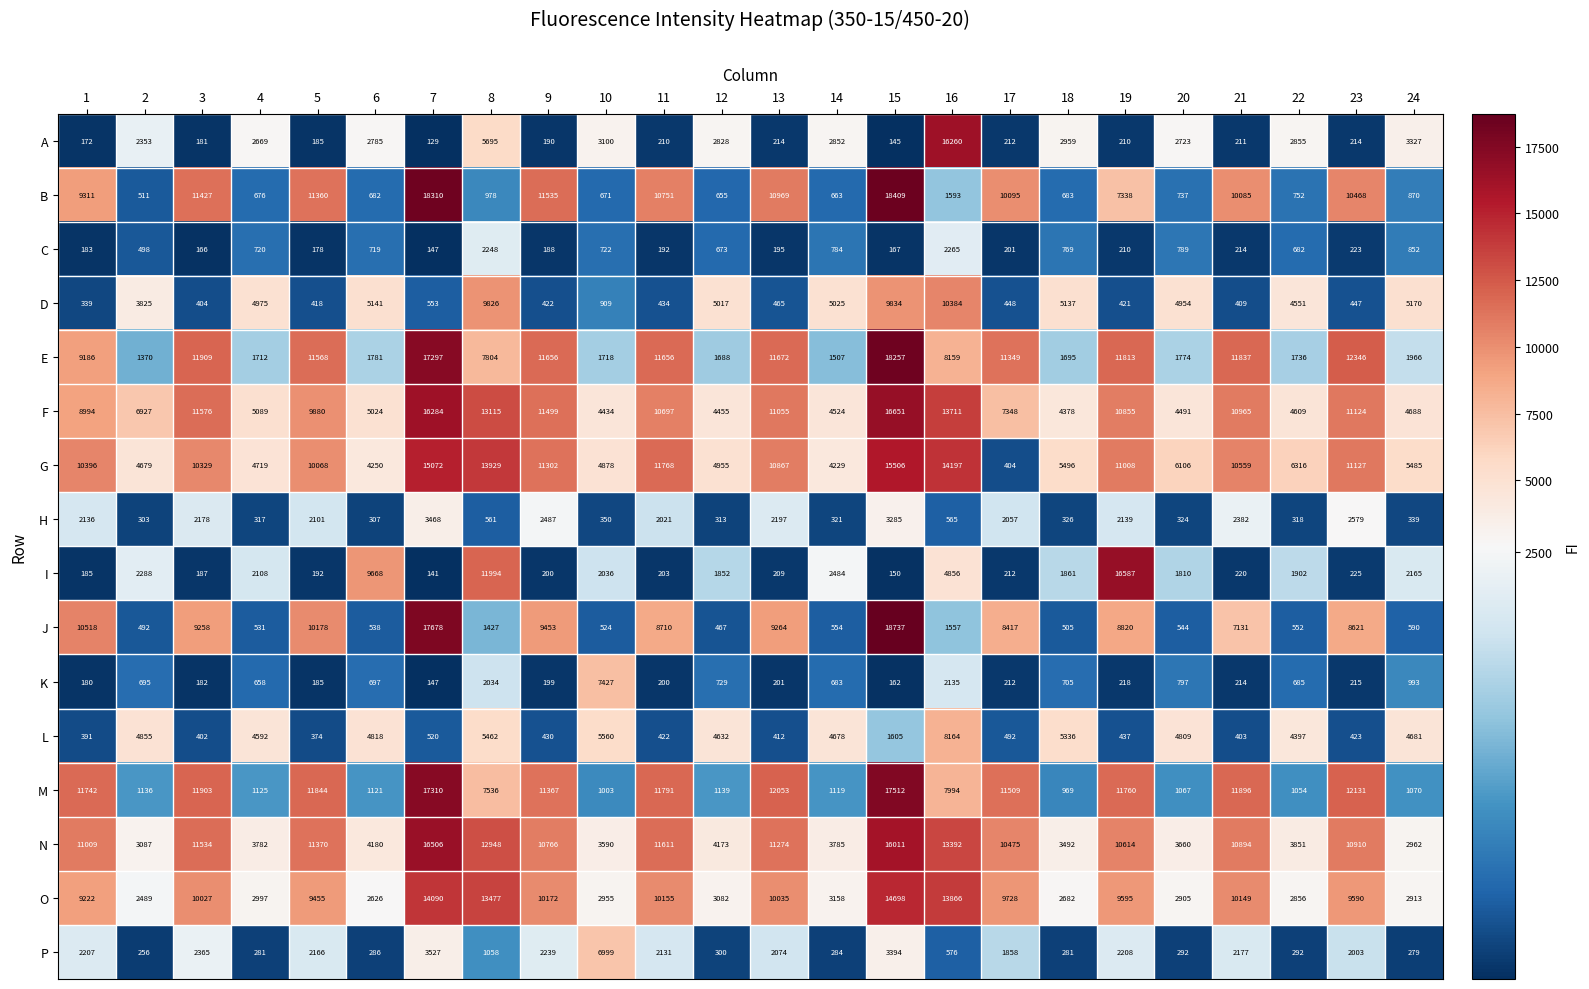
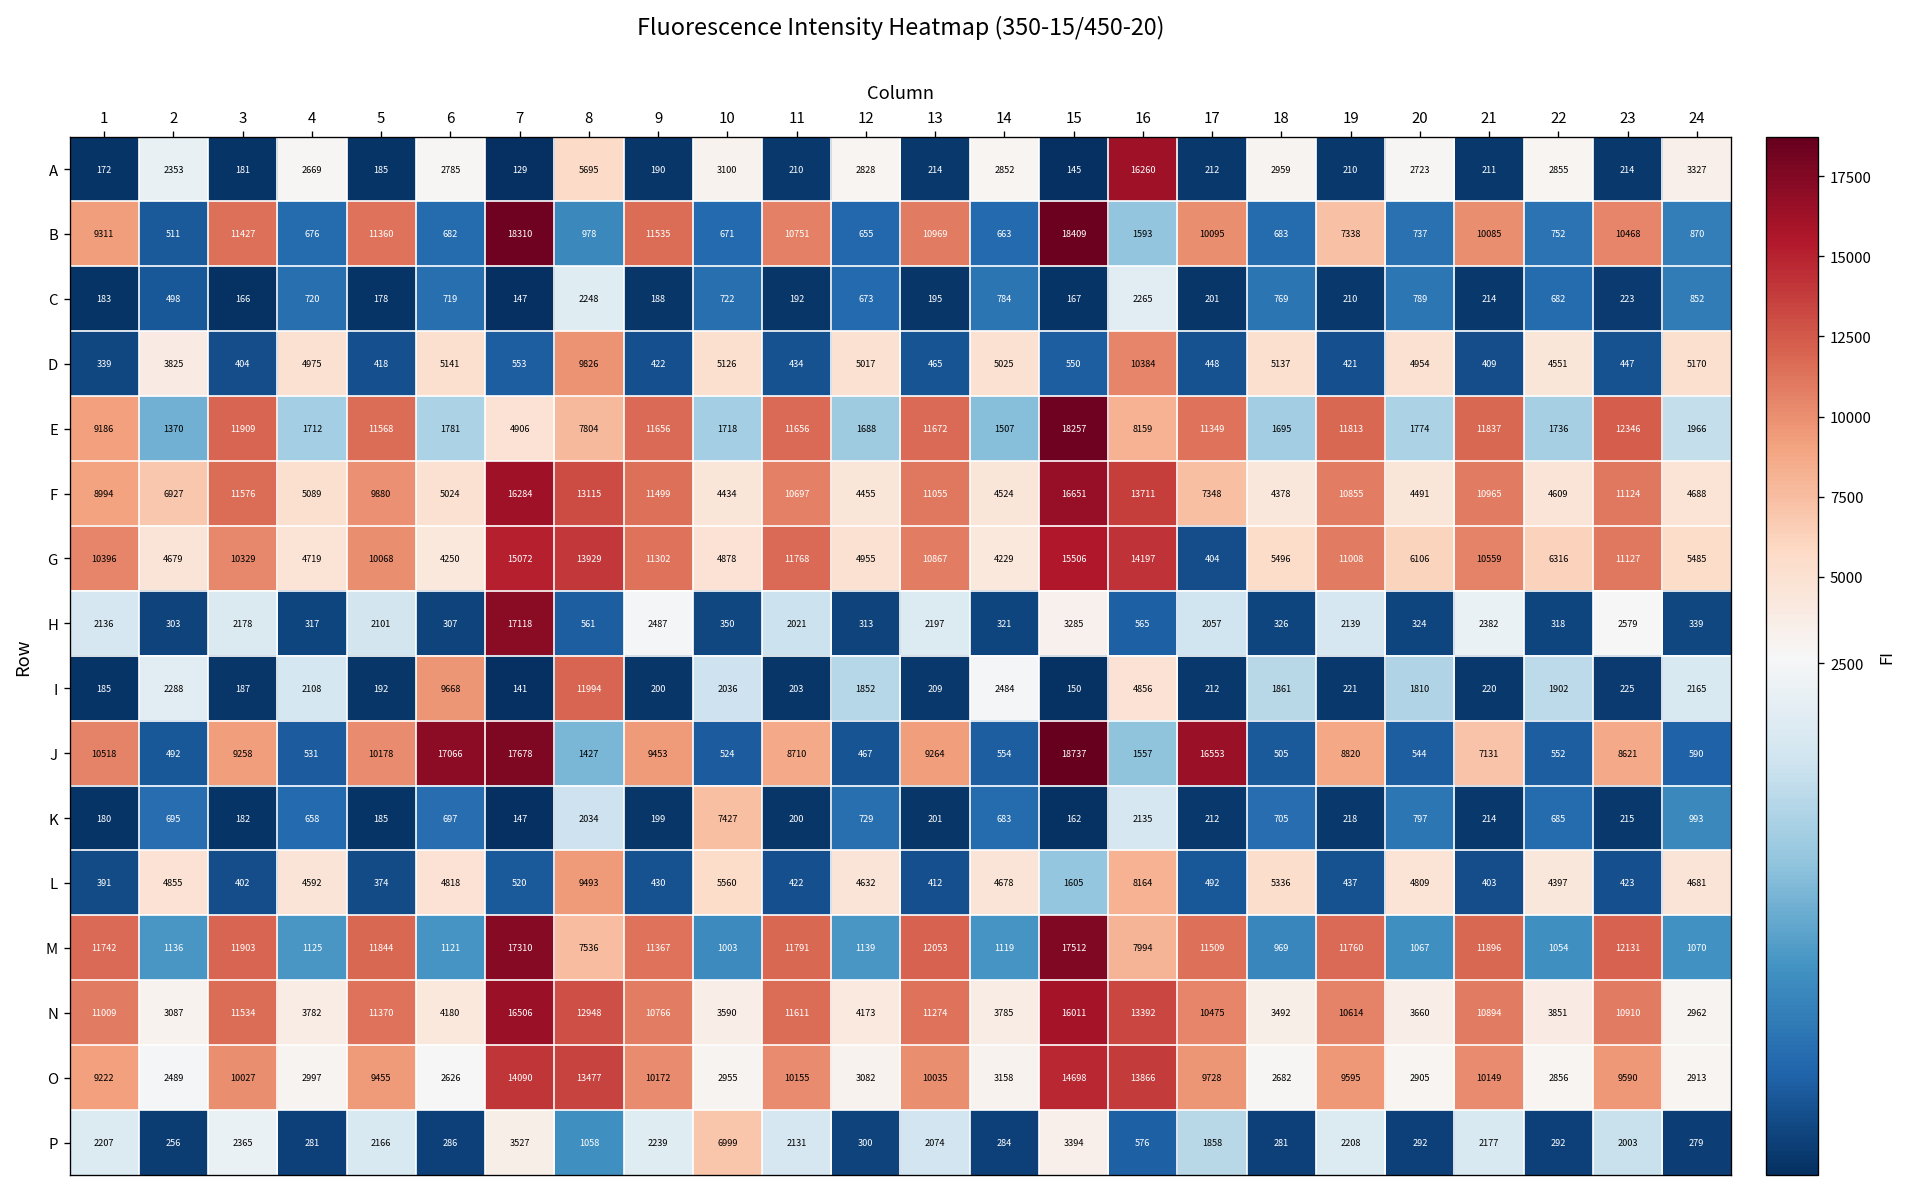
  {
    "D": {
      "1": 339,
      "2": 3825,
      "3": 404,
      "4": 4975,
      "5": 418,
      "6": 5141,
      "7": 553,
      "8": 9826,
      "9": 422,
-     "10": 909,
+     "10": 5126,
      "11": 434,
      "12": 5017,
      "13": 465,
      "14": 5025,
-     "15": 9834,
+     "15": 550,
      "16": 10384,
      "17": 448,
      "18": 5137,
      "19": 421,
      "20": 4954,
      "21": 409,
      "22": 4551,
      "23": 447,
      "24": 5170
    },
    "E": {
      "1": 9186,
      "2": 1370,
      "3": 11909,
      "4": 1712,
      "5": 11568,
      "6": 1781,
-     "7": 17297,
+     "7": 4906,
      "8": 7804,
      "9": 11656,
      "10": 1718,
      "11": 11656,
      "12": 1688,
      "13": 11672,
      "14": 1507,
      "15": 18257,
      "16": 8159,
      "17": 11349,
      "18": 1695,
      "19": 11813,
      "20": 1774,
      "21": 11837,
      "22": 1736,
      "23": 12346,
      "24": 1966
    },
    "H": {
      "1": 2136,
      "2": 303,
      "3": 2178,
      "4": 317,
      "5": 2101,
      "6": 307,
-     "7": 3468,
+     "7": 17118,
      "8": 561,
      "9": 2487,
      "10": 350,
      "11": 2021,
      "12": 313,
      "13": 2197,
      "14": 321,
      "15": 3285,
      "16": 565,
      "17": 2057,
      "18": 326,
      "19": 2139,
      "20": 324,
      "21": 2382,
      "22": 318,
      "23": 2579,
      "24": 339
    },
    "I": {
      "1": 185,
      "2": 2288,
      "3": 187,
      "4": 2108,
      "5": 192,
      "6": 9668,
      "7": 141,
      "8": 11994,
      "9": 200,
      "10": 2036,
      "11": 203,
      "12": 1852,
      "13": 209,
      "14": 2484,
      "15": 150,
      "16": 4856,
      "17": 212,
      "18": 1861,
-     "19": 16587,
+     "19": 221,
      "20": 1810,
      "21": 220,
      "22": 1902,
      "23": 225,
      "24": 2165
    },
    "J": {
      "1": 10518,
      "2": 492,
      "3": 9258,
      "4": 531,
      "5": 10178,
-     "6": 538,
+     "6": 17066,
      "7": 17678,
      "8": 1427,
      "9": 9453,
      "10": 524,
      "11": 8710,
      "12": 467,
      "13": 9264,
      "14": 554,
      "15": 18737,
      "16": 1557,
-     "17": 8417,
+     "17": 16553,
      "18": 505,
      "19": 8820,
      "20": 544,
      "21": 7131,
      "22": 552,
      "23": 8621,
      "24": 590
    },
    "L": {
      "1": 391,
      "2": 4855,
      "3": 402,
      "4": 4592,
      "5": 374,
      "6": 4818,
      "7": 520,
-     "8": 5462,
+     "8": 9493,
      "9": 430,
      "10": 5560,
      "11": 422,
      "12": 4632,
      "13": 412,
      "14": 4678,
      "15": 1605,
      "16": 8164,
      "17": 492,
      "18": 5336,
      "19": 437,
      "20": 4809,
      "21": 403,
      "22": 4397,
      "23": 423,
      "24": 4681
    }
  }
